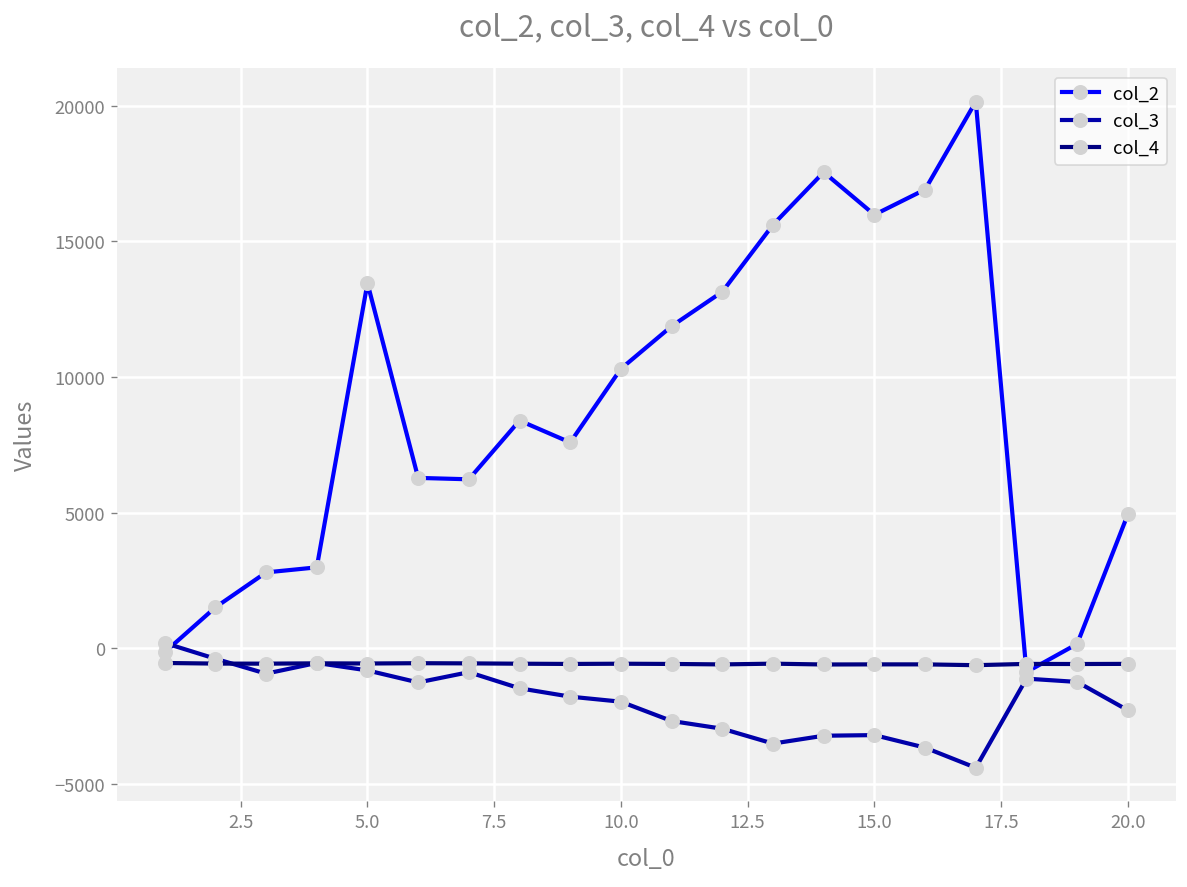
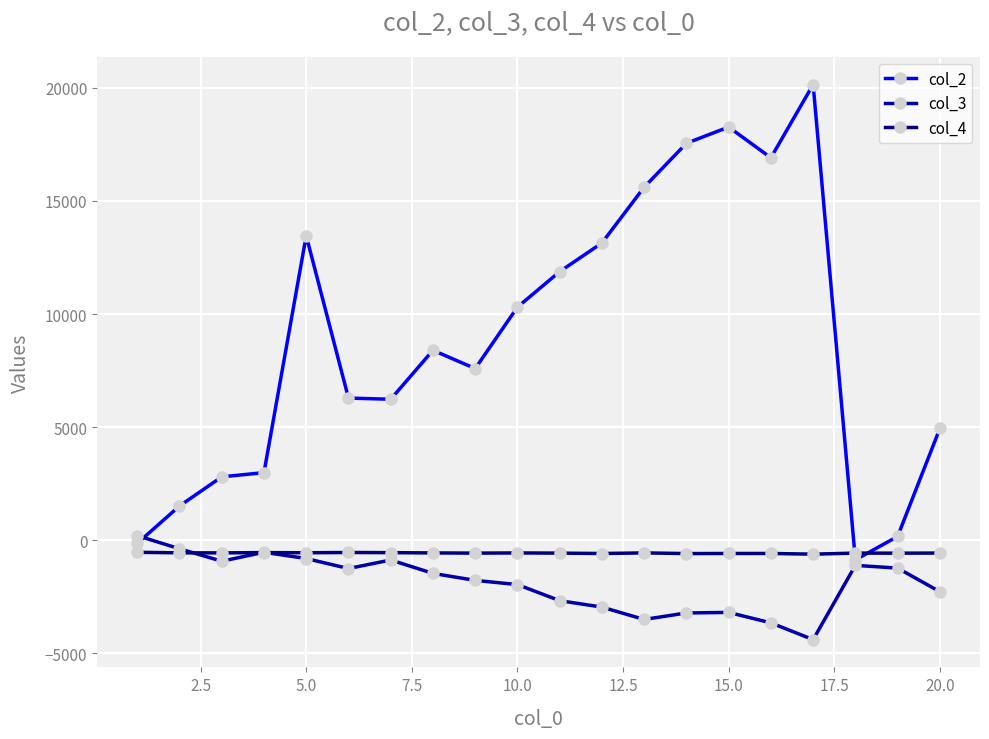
  {
    "col_2": {
      "5.0": 13500,
      "10.0": 10300,
-     "15.0": 16000,
+     "15.0": 18300,
      "20.0": 4900
    }
  }
